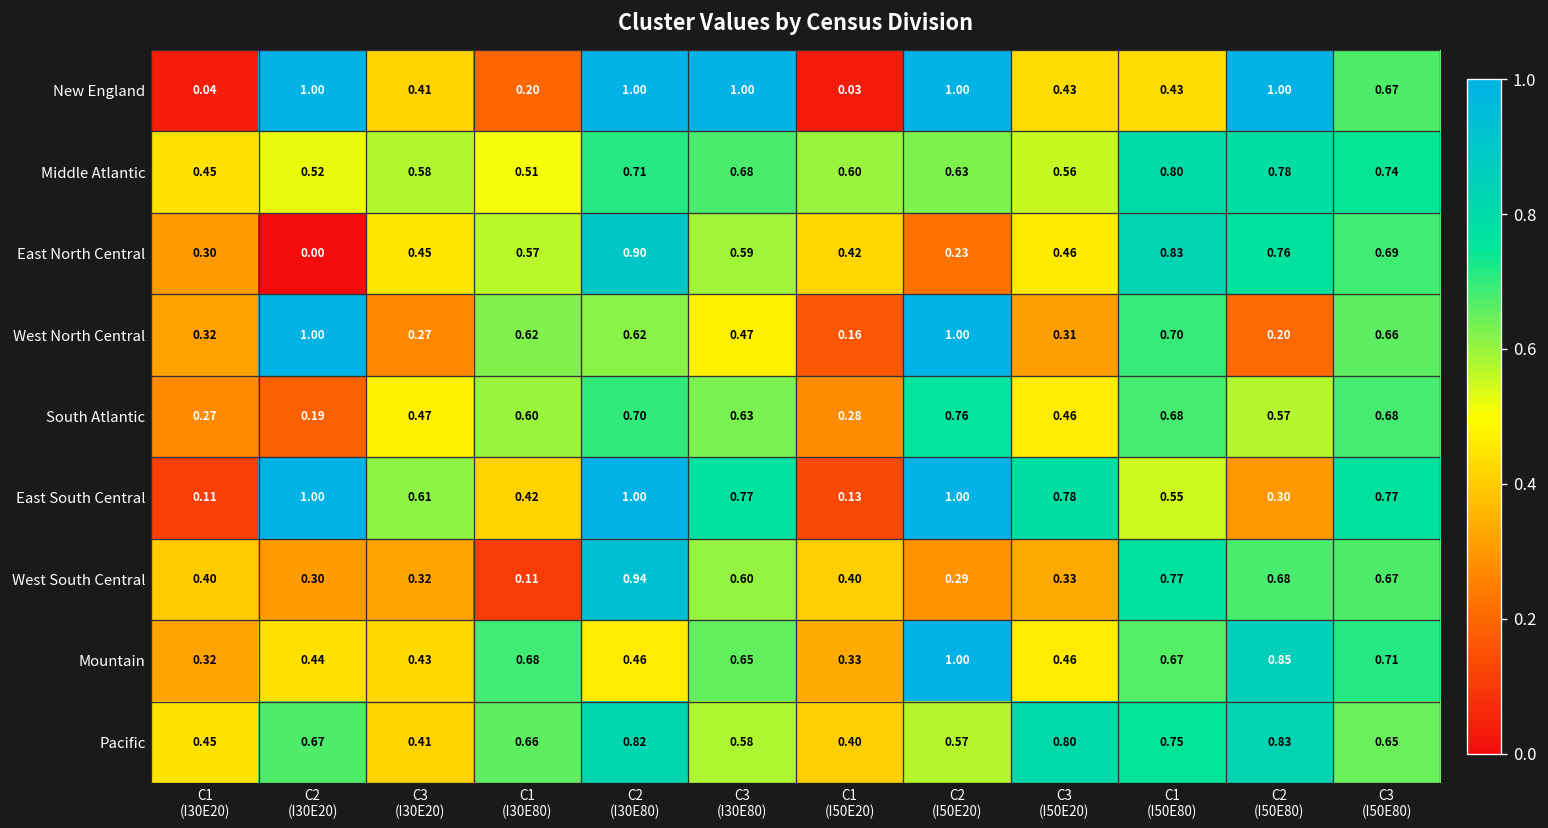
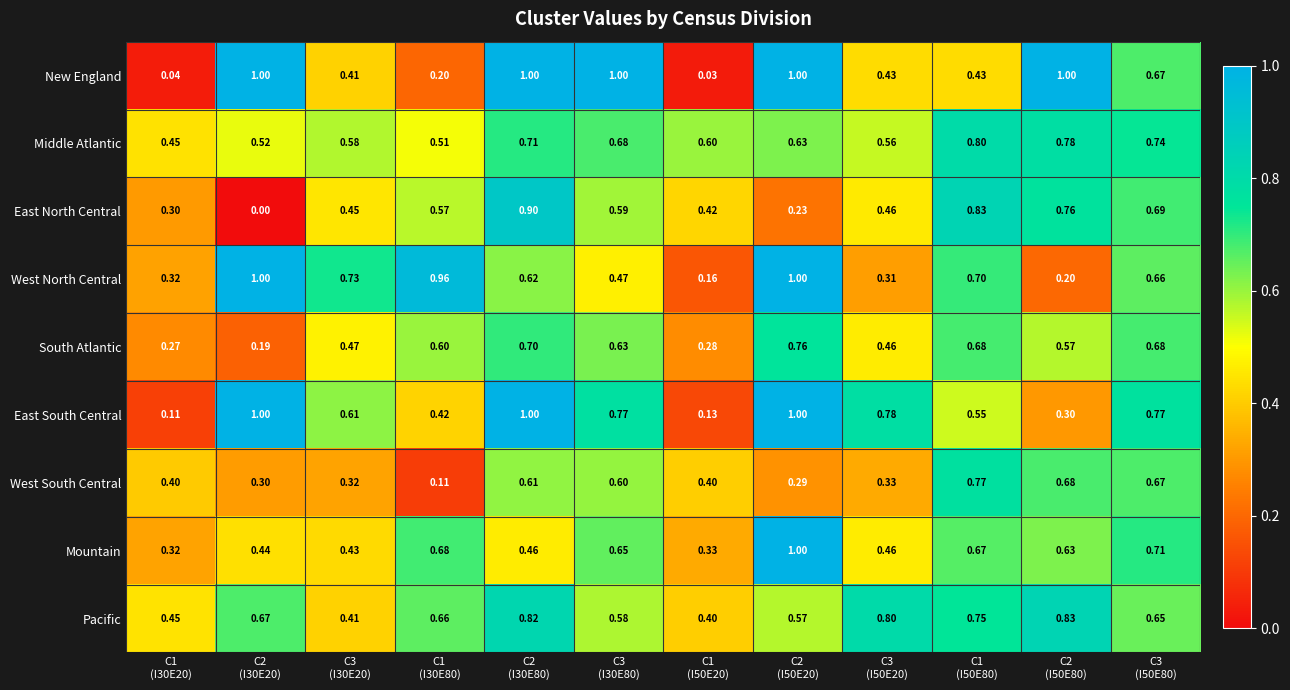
  {
    "New England": {
      "C1 (I30E20)": 0.04,
      "C2 (I30E20)": 1.00,
      "C3 (I30E20)": 0.41,
      "C1 (I30E80)": 0.20,
      "C2 (I30E80)": 1.00,
      "C3 (I30E80)": 1.00,
      "C1 (I50E20)": 0.03,
      "C2 (I50E20)": 1.00,
      "C3 (I50E20)": 0.43,
      "C1 (I50E80)": 0.43,
      "C2 (I50E80)": 1.00,
      "C3 (I50E80)": 0.67
    },
    "Middle Atlantic": {
      "C1 (I30E20)": 0.45,
      "C2 (I30E20)": 0.52,
      "C3 (I30E20)": 0.58,
      "C1 (I30E80)": 0.51,
      "C2 (I30E80)": 0.71,
      "C3 (I30E80)": 0.68,
      "C1 (I50E20)": 0.60,
      "C2 (I50E20)": 0.63,
      "C3 (I50E20)": 0.56,
      "C1 (I50E80)": 0.80,
      "C2 (I50E80)": 0.78,
      "C3 (I50E80)": 0.74
    },
    "East North Central": {
      "C1 (I30E20)": 0.30,
      "C2 (I30E20)": 0.00,
      "C3 (I30E20)": 0.45,
      "C1 (I30E80)": 0.57,
      "C2 (I30E80)": 0.90,
      "C3 (I30E80)": 0.59,
      "C1 (I50E20)": 0.42,
      "C2 (I50E20)": 0.23,
      "C3 (I50E20)": 0.46,
      "C1 (I50E80)": 0.83,
      "C2 (I50E80)": 0.76,
      "C3 (I50E80)": 0.69
    },
    "West North Central": {
      "C1 (I30E20)": 0.32,
      "C2 (I30E20)": 1.00,
-     "C3 (I30E20)": 0.27,
-     "C1 (I30E80)": 0.62,
+     "C3 (I30E20)": 0.73,
+     "C1 (I30E80)": 0.96,
      "C2 (I30E80)": 0.62,
      "C3 (I30E80)": 0.47,
      "C1 (I50E20)": 0.16,
      "C2 (I50E20)": 1.00,
      "C3 (I50E20)": 0.31,
      "C1 (I50E80)": 0.70,
      "C2 (I50E80)": 0.20,
      "C3 (I50E80)": 0.66
    },
    "South Atlantic": {
      "C1 (I30E20)": 0.27,
      "C2 (I30E20)": 0.19,
      "C3 (I30E20)": 0.47,
      "C1 (I30E80)": 0.60,
      "C2 (I30E80)": 0.70,
      "C3 (I30E80)": 0.63,
      "C1 (I50E20)": 0.28,
      "C2 (I50E20)": 0.76,
      "C3 (I50E20)": 0.46,
      "C1 (I50E80)": 0.68,
      "C2 (I50E80)": 0.57,
      "C3 (I50E80)": 0.68
    },
    "East South Central": {
      "C1 (I30E20)": 0.11,
      "C2 (I30E20)": 1.00,
      "C3 (I30E20)": 0.61,
      "C1 (I30E80)": 0.42,
      "C2 (I30E80)": 1.00,
      "C3 (I30E80)": 0.77,
      "C1 (I50E20)": 0.13,
      "C2 (I50E20)": 1.00,
      "C3 (I50E20)": 0.78,
      "C1 (I50E80)": 0.55,
      "C2 (I50E80)": 0.30,
      "C3 (I50E80)": 0.77
    },
    "West South Central": {
      "C1 (I30E20)": 0.40,
      "C2 (I30E20)": 0.30,
      "C3 (I30E20)": 0.32,
      "C1 (I30E80)": 0.11,
-     "C2 (I30E80)": 0.94,
+     "C2 (I30E80)": 0.61,
      "C3 (I30E80)": 0.60,
      "C1 (I50E20)": 0.40,
      "C2 (I50E20)": 0.29,
      "C3 (I50E20)": 0.33,
      "C1 (I50E80)": 0.77,
      "C2 (I50E80)": 0.68,
      "C3 (I50E80)": 0.67
    },
    "Mountain": {
      "C1 (I30E20)": 0.32,
      "C2 (I30E20)": 0.44,
      "C3 (I30E20)": 0.43,
      "C1 (I30E80)": 0.68,
      "C2 (I30E80)": 0.46,
      "C3 (I30E80)": 0.65,
      "C1 (I50E20)": 0.33,
      "C2 (I50E20)": 1.00,
      "C3 (I50E20)": 0.46,
      "C1 (I50E80)": 0.67,
-     "C2 (I50E80)": 0.85,
+     "C2 (I50E80)": 0.63,
      "C3 (I50E80)": 0.71
    },
    "Pacific": {
      "C1 (I30E20)": 0.45,
      "C2 (I30E20)": 0.67,
      "C3 (I30E20)": 0.41,
      "C1 (I30E80)": 0.66,
      "C2 (I30E80)": 0.82,
      "C3 (I30E80)": 0.58,
      "C1 (I50E20)": 0.40,
      "C2 (I50E20)": 0.57,
      "C3 (I50E20)": 0.80,
      "C1 (I50E80)": 0.75,
      "C2 (I50E80)": 0.83,
      "C3 (I50E80)": 0.65
    }
  }
